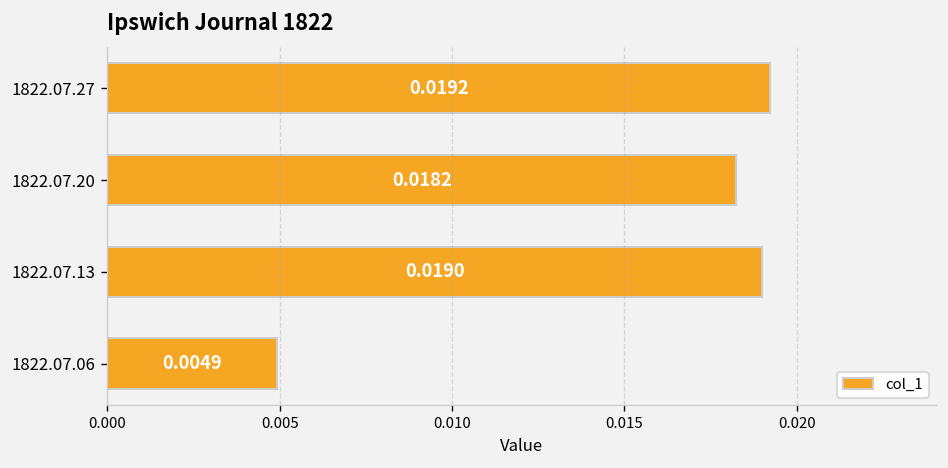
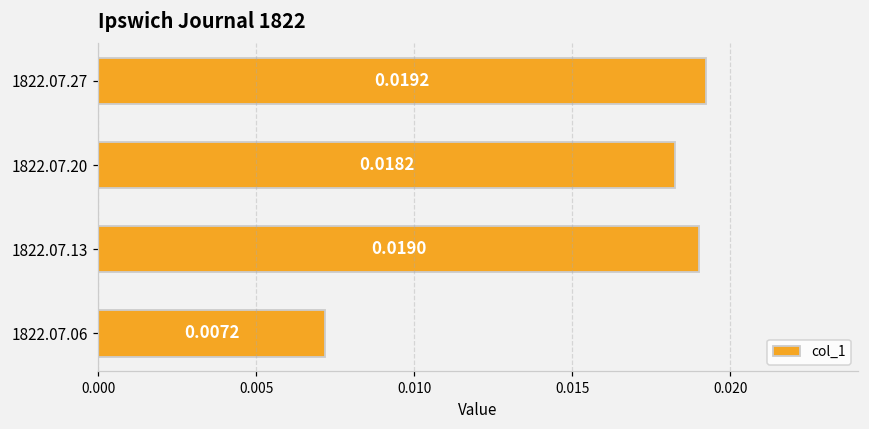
  {
    "1822.07.27": 0.0192,
    "1822.07.20": 0.0182,
    "1822.07.13": 0.0190,
-   "1822.07.06": 0.0049
+   "1822.07.06": 0.0072
  }
